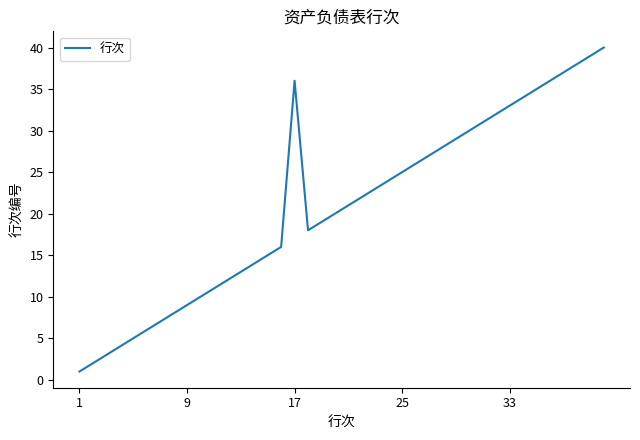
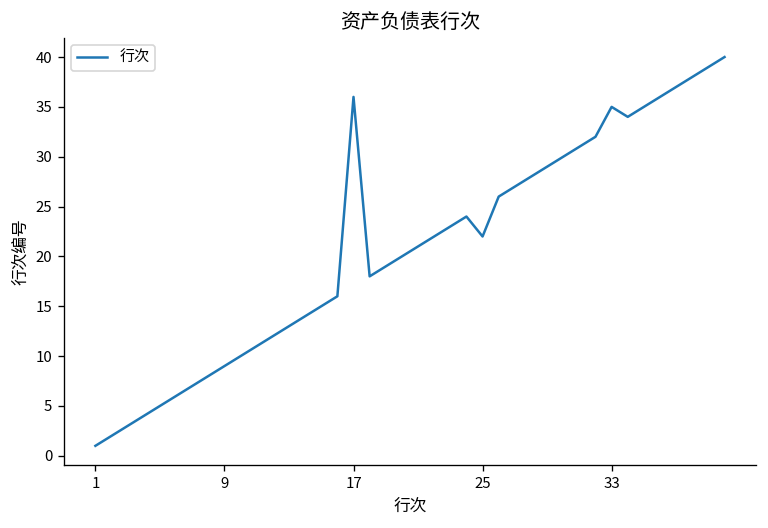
  {
    "1": 1,
    "9": 9,
    "17": 36,
-   "25": 25,
-   "33": 33
+   "25": 22,
+   "33": 35
  }
